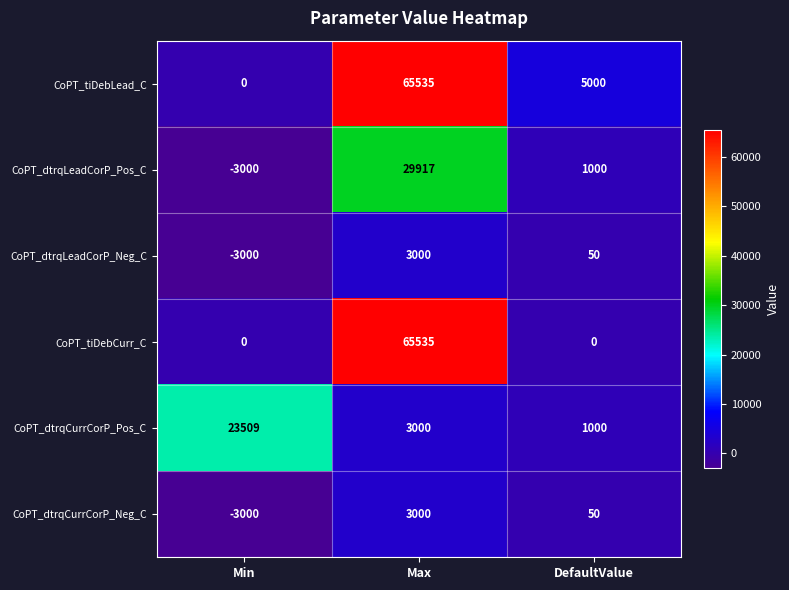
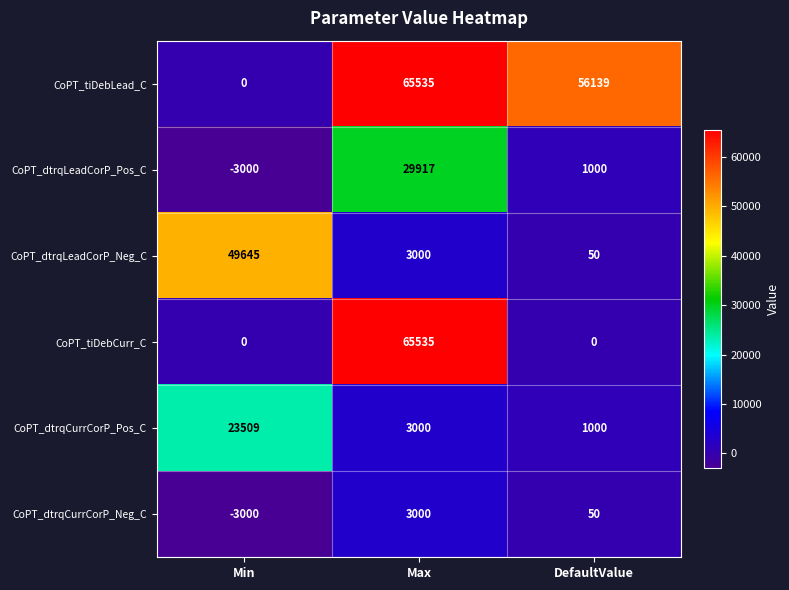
  {
    "CoPT_tiDebLead_C": {
      "Min": 0,
      "Max": 65535,
-     "DefaultValue": 5000
+     "DefaultValue": 56139
    },
    "CoPT_dtrqLeadCorP_Pos_C": {
      "Min": -3000,
      "Max": 29917,
      "DefaultValue": 1000
    },
    "CoPT_dtrqLeadCorP_Neg_C": {
-     "Min": -3000,
+     "Min": 49645,
      "Max": 3000,
      "DefaultValue": 50
    },
    "CoPT_tiDebCurr_C": {
      "Min": 0,
      "Max": 65535,
      "DefaultValue": 0
    },
    "CoPT_dtrqCurrCorP_Pos_C": {
      "Min": 23509,
      "Max": 3000,
      "DefaultValue": 1000
    },
    "CoPT_dtrqCurrCorP_Neg_C": {
      "Min": -3000,
      "Max": 3000,
      "DefaultValue": 50
    }
  }
